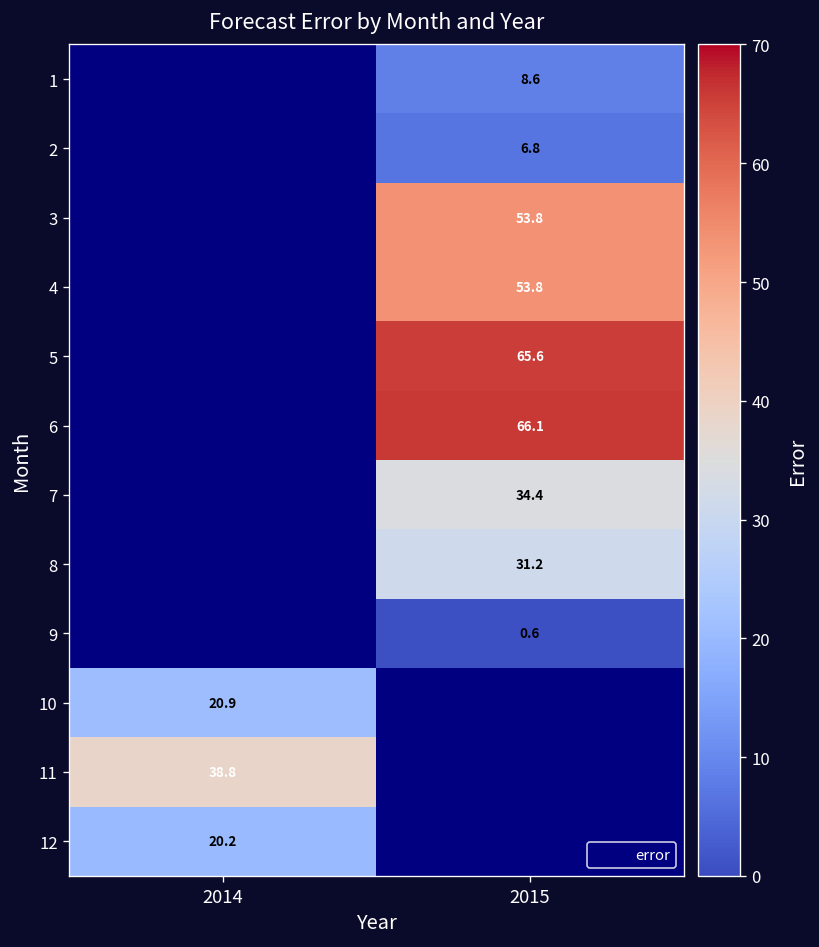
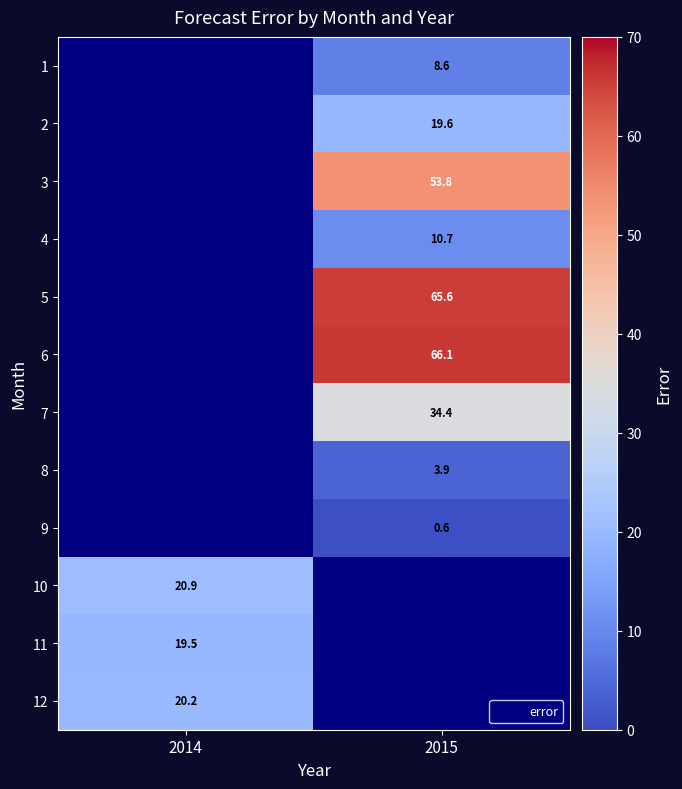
  {
    "1": {
      "2015": 8.6
    },
    "2": {
-     "2015": 6.8
+     "2015": 19.6
    },
    "3": {
      "2015": 53.8
    },
    "4": {
-     "2015": 53.8
+     "2015": 10.7
    },
    "5": {
      "2015": 65.6
    },
    "6": {
      "2015": 66.1
    },
    "7": {
      "2015": 34.4
    },
    "8": {
-     "2015": 31.2
+     "2015": 3.9
    },
    "9": {
      "2015": 0.6
    },
    "10": {
      "2014": 20.9
    },
    "11": {
-     "2014": 38.8
+     "2014": 19.5
    },
    "12": {
      "2014": 20.2
    }
  }
